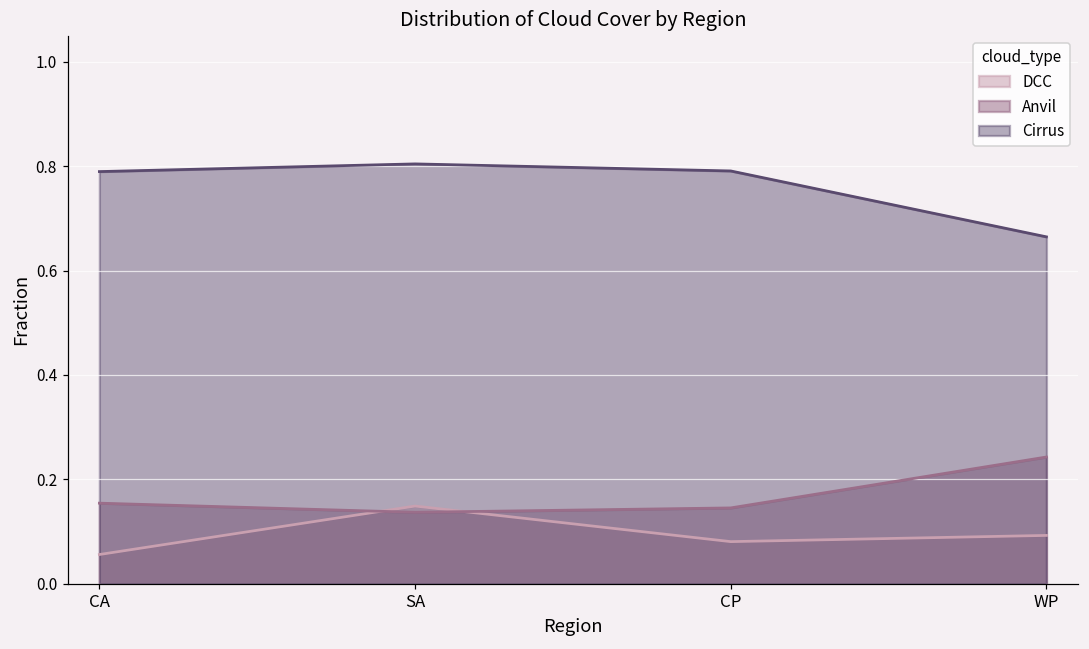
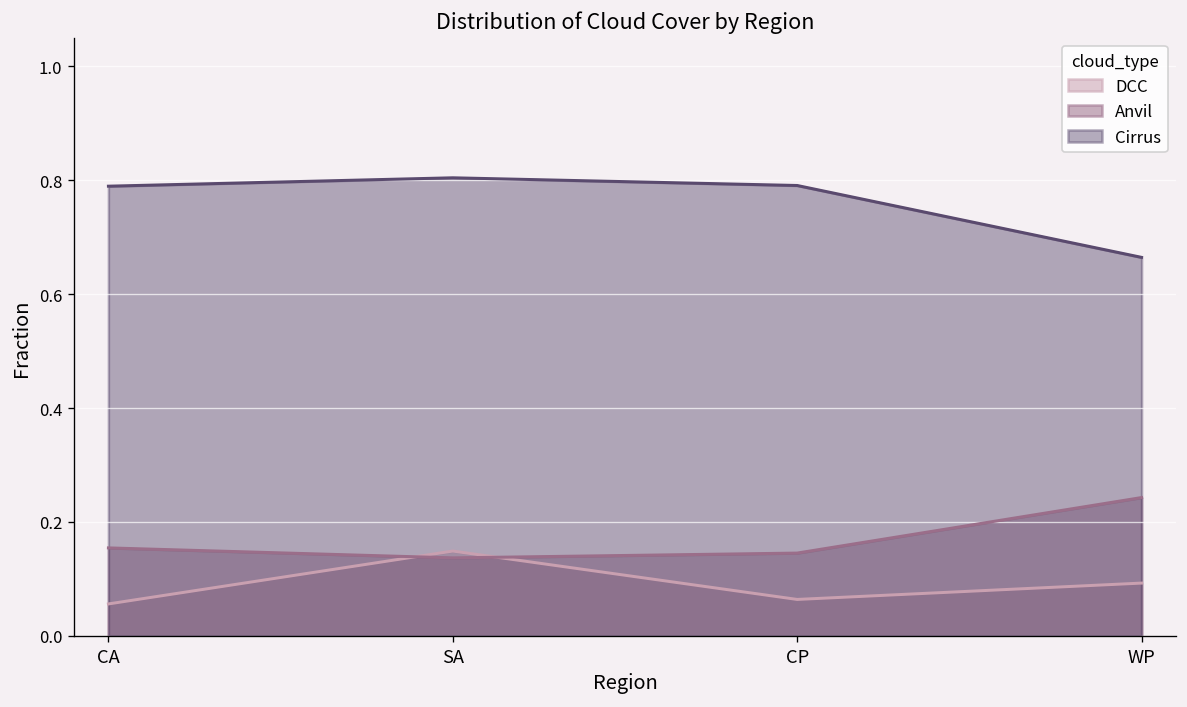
  {
    "DCC": {
      "CA": 0.06,
      "SA": 0.15,
-     "CP": 0.08,
+     "CP": 0.06,
      "WP": 0.09
    }
  }
